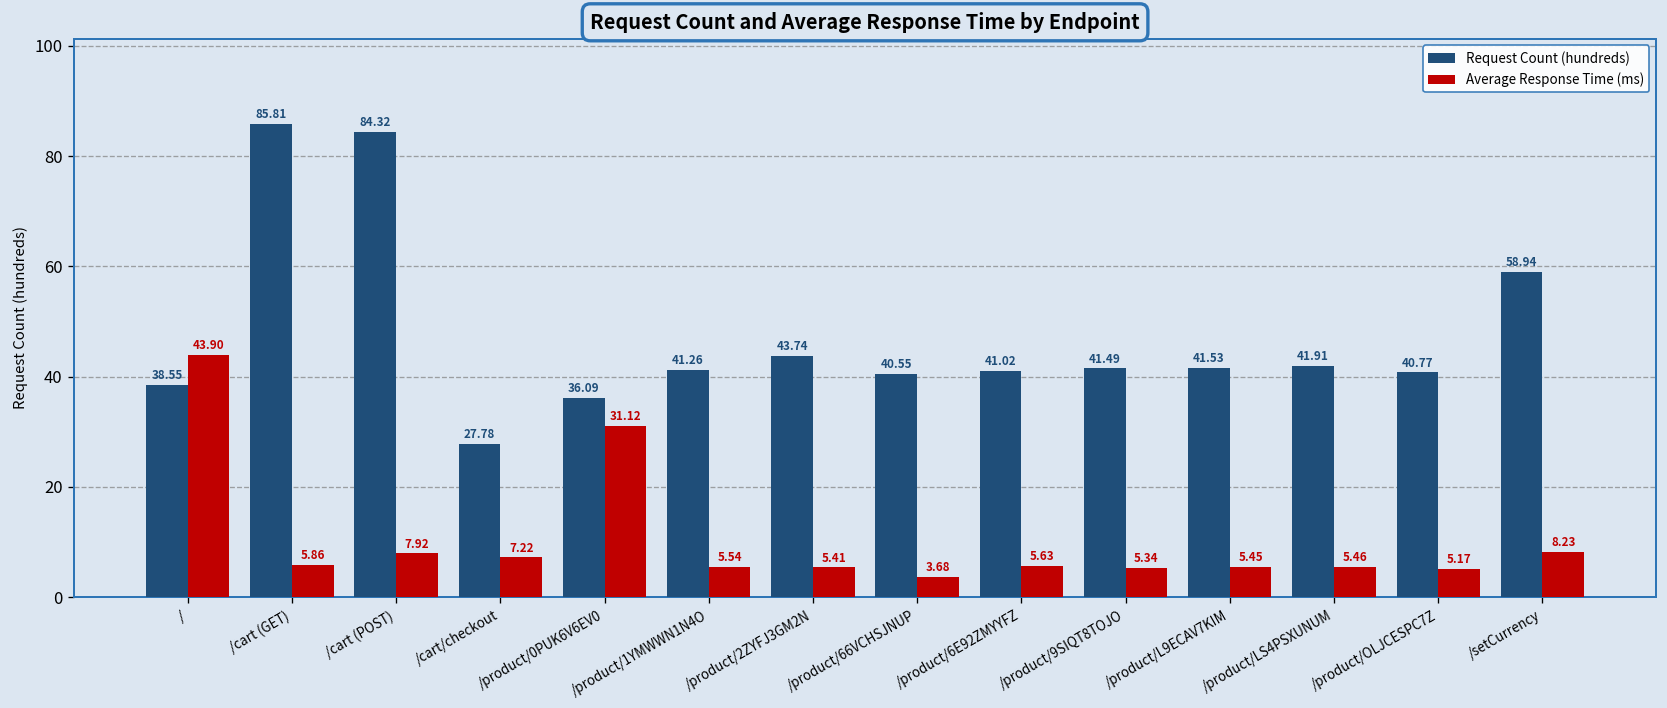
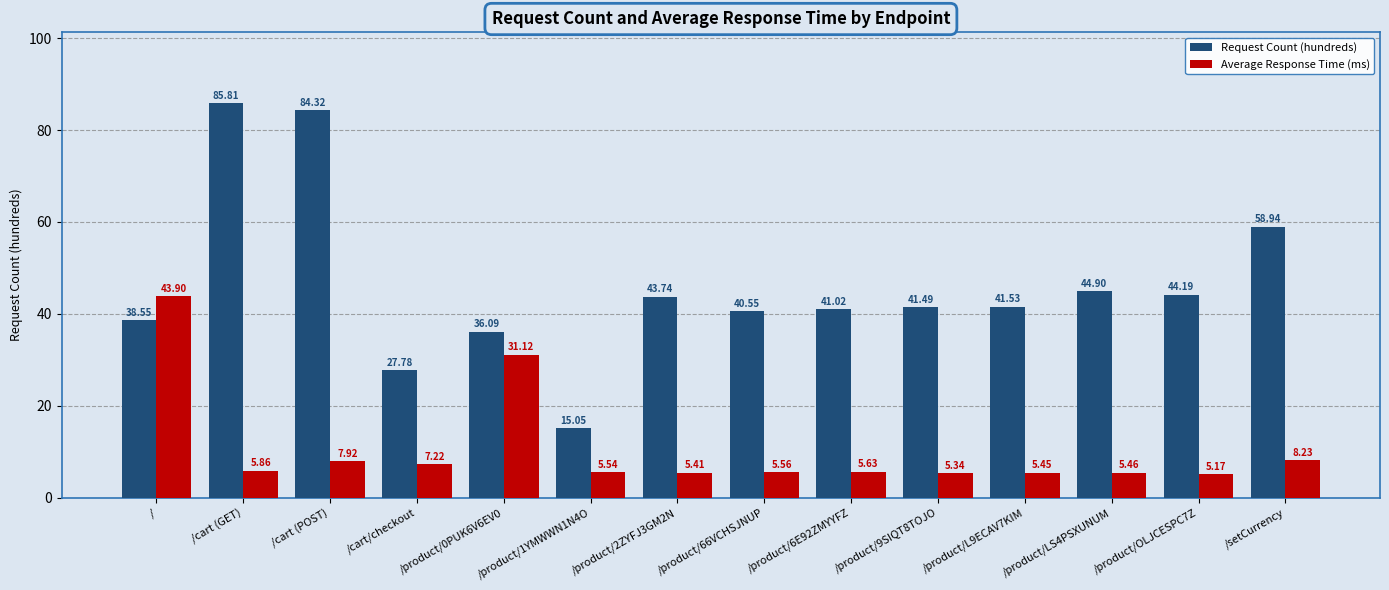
  {
    "Request Count (hundreds)": {
      "/": 38.55,
      "/cart (GET)": 85.81,
      "/cart (POST)": 84.32,
      "/cart/checkout": 27.78,
      "/product/0PUK6V6EV0": 36.09,
-     "/product/1YMWWN1N4O": 41.26,
+     "/product/1YMWWN1N4O": 15.05,
      "/product/2ZYFJ3GM2N": 43.74,
      "/product/66VCHSJNUP": 40.55,
      "/product/6E92ZMYYFZ": 41.02,
      "/product/9SIQT8TOJO": 41.49,
      "/product/L9ECAV7KIM": 41.53,
-     "/product/LS4PSXUNUM": 41.91,
-     "/product/OLJCESPC7Z": 40.77,
+     "/product/LS4PSXUNUM": 44.90,
+     "/product/OLJCESPC7Z": 44.19,
      "/setCurrency": 58.94
    },
    "Average Response Time (ms)": {
      "/": 43.90,
      "/cart (GET)": 5.86,
      "/cart (POST)": 7.92,
      "/cart/checkout": 7.22,
      "/product/0PUK6V6EV0": 31.12,
      "/product/1YMWWN1N4O": 5.54,
      "/product/2ZYFJ3GM2N": 5.41,
-     "/product/66VCHSJNUP": 3.68,
+     "/product/66VCHSJNUP": 5.56,
      "/product/6E92ZMYYFZ": 5.63,
      "/product/9SIQT8TOJO": 5.34,
      "/product/L9ECAV7KIM": 5.45,
      "/product/LS4PSXUNUM": 5.46,
      "/product/OLJCESPC7Z": 5.17,
      "/setCurrency": 8.23
    }
  }
